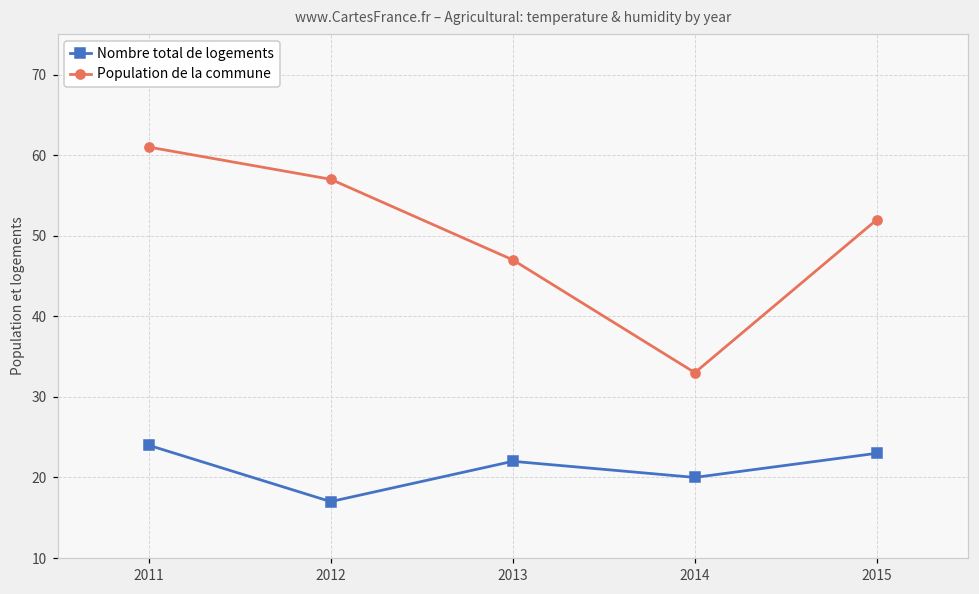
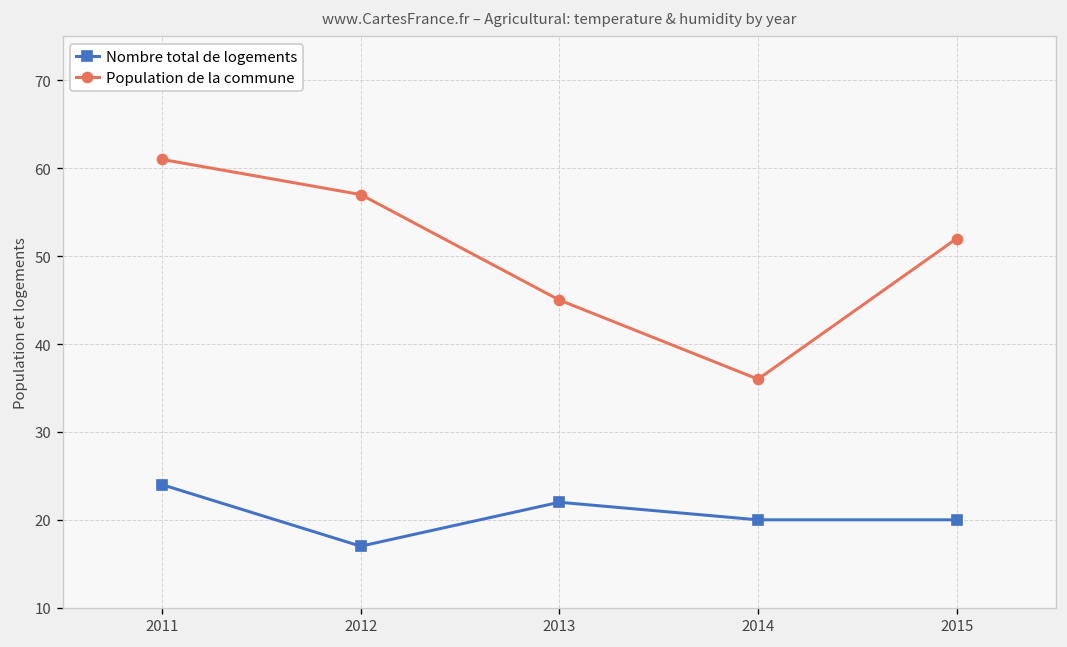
  {
    "Nombre total de logements": {
      "2011": 24,
      "2012": 17,
      "2013": 22,
      "2014": 20,
-     "2015": 23
+     "2015": 20
    },
    "Population de la commune": {
      "2011": 61,
      "2012": 57,
-     "2013": 47,
-     "2014": 33,
+     "2013": 45,
+     "2014": 36,
      "2015": 52
    }
  }
